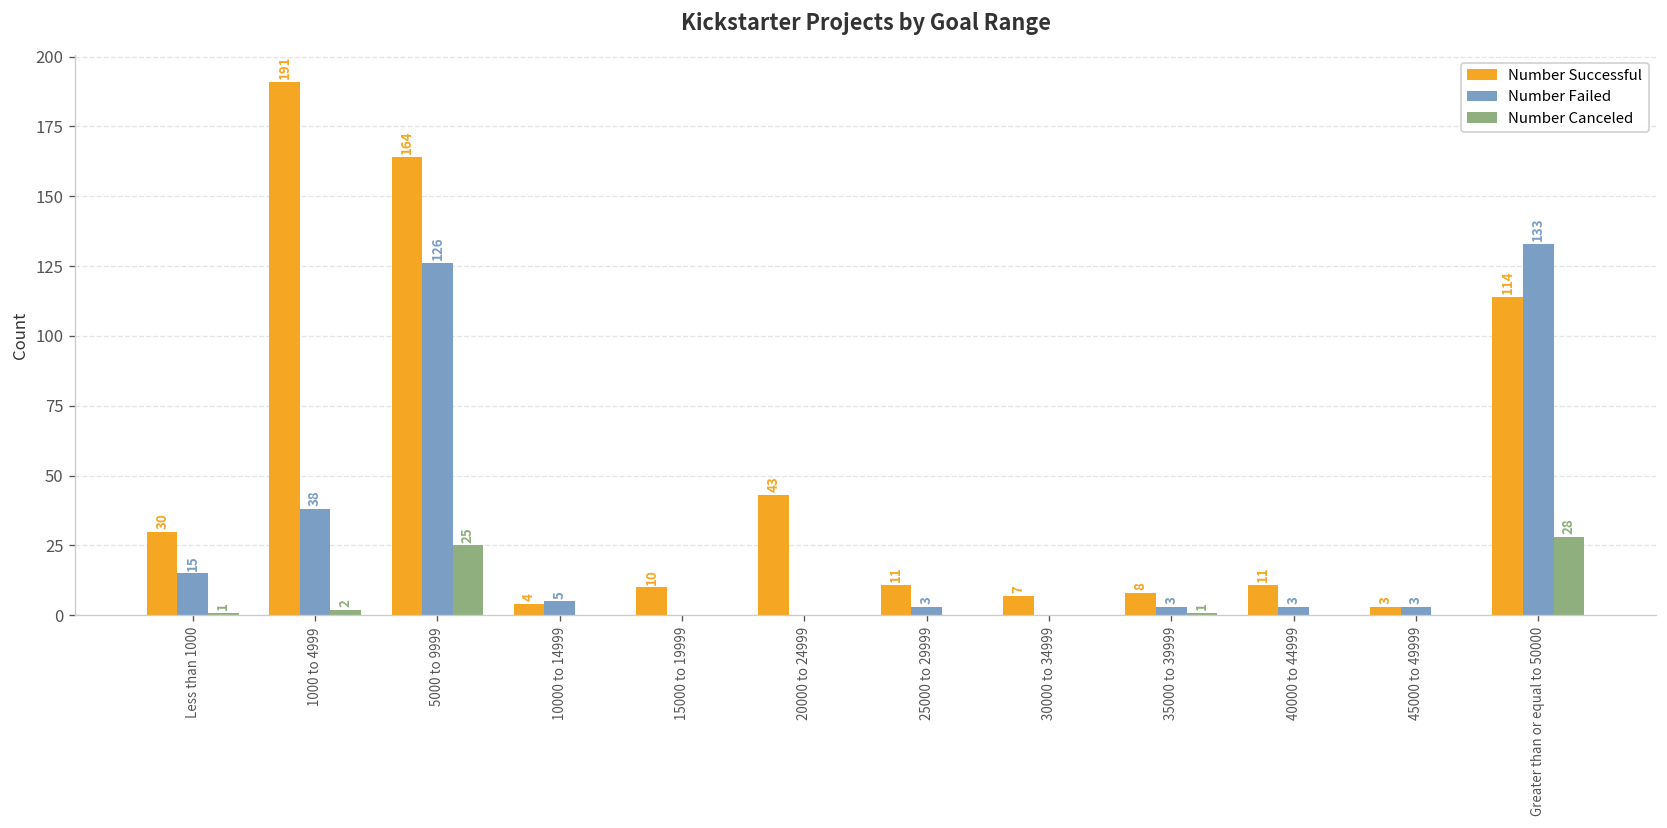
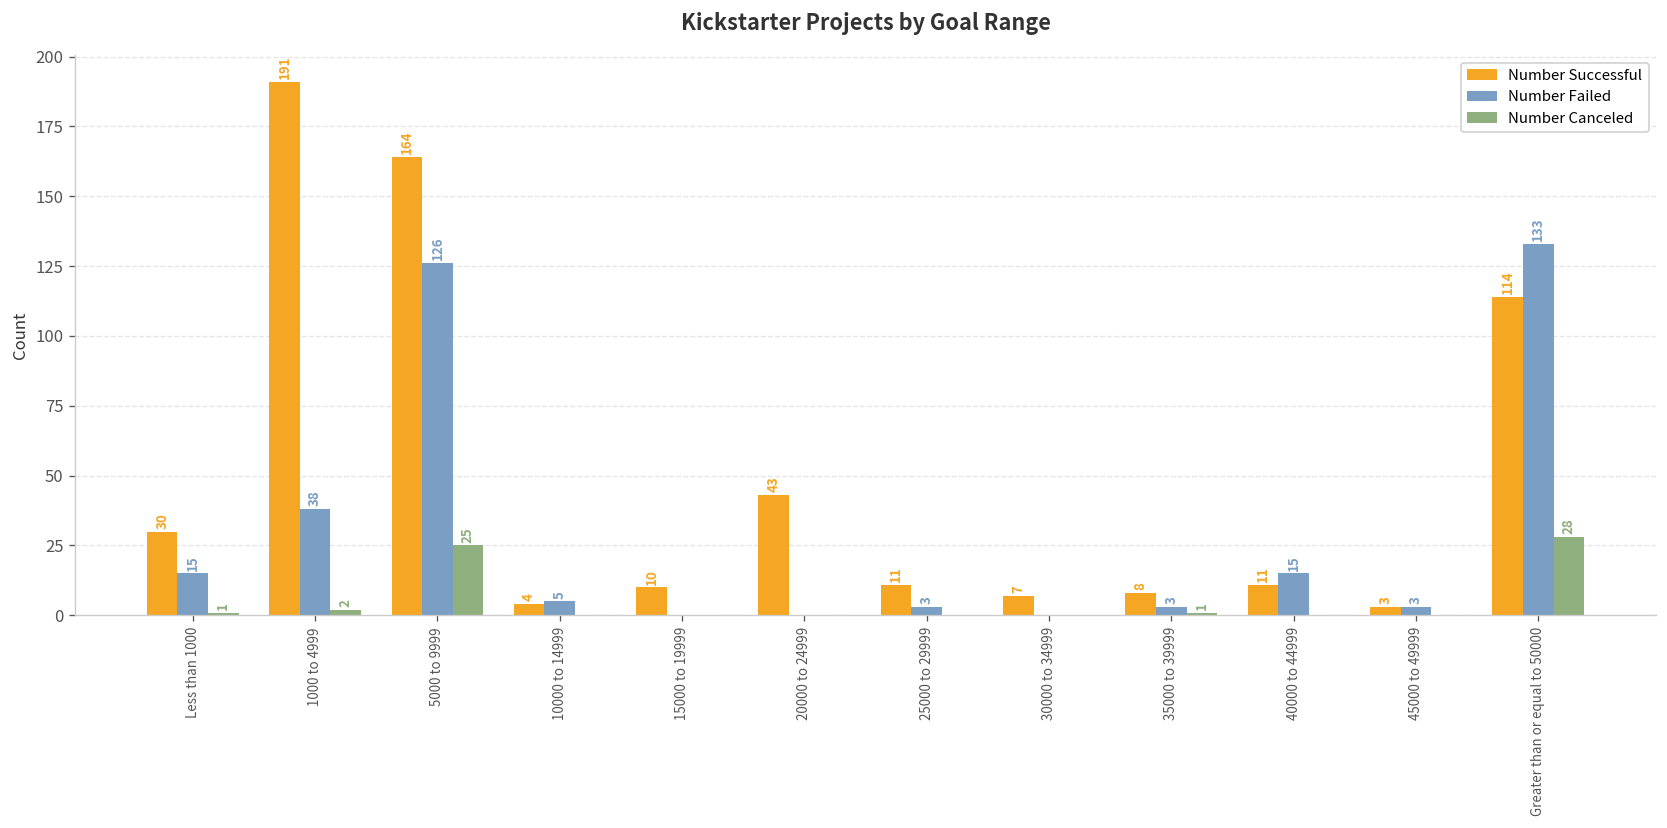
  {
    "Number Successful": {
      "Less than 1000": 30,
      "1000 to 4999": 191,
      "5000 to 9999": 164,
      "10000 to 14999": 4,
      "15000 to 19999": 10,
      "20000 to 24999": 43,
      "25000 to 29999": 11,
      "30000 to 34999": 7,
      "35000 to 39999": 8,
      "40000 to 44999": 11,
      "45000 to 49999": 3,
      "Greater than or equal to 50000": 114
    },
    "Number Failed": {
      "Less than 1000": 15,
      "1000 to 4999": 38,
      "5000 to 9999": 126,
      "10000 to 14999": 5,
      "25000 to 29999": 3,
      "35000 to 39999": 3,
-     "40000 to 44999": 3,
+     "40000 to 44999": 15,
      "45000 to 49999": 3,
      "Greater than or equal to 50000": 133
    },
    "Number Canceled": {
      "Less than 1000": 1,
      "1000 to 4999": 2,
      "5000 to 9999": 25,
      "35000 to 39999": 1,
      "Greater than or equal to 50000": 28
    }
  }
